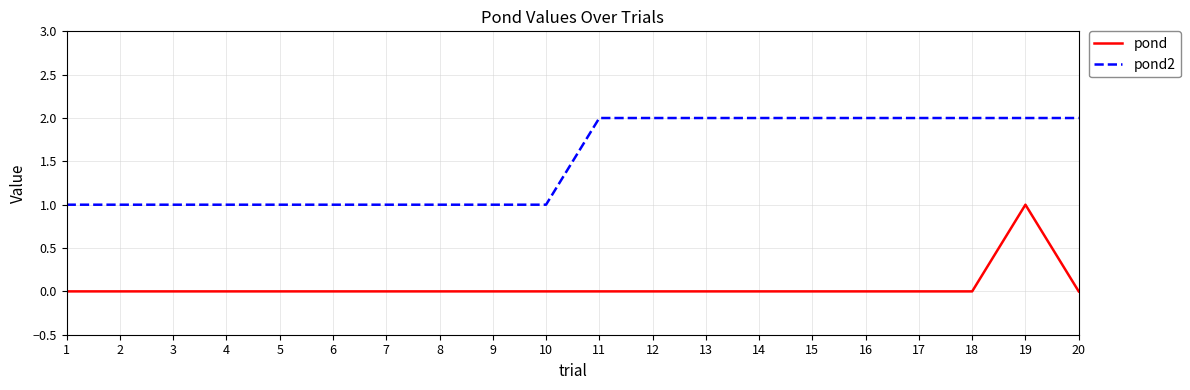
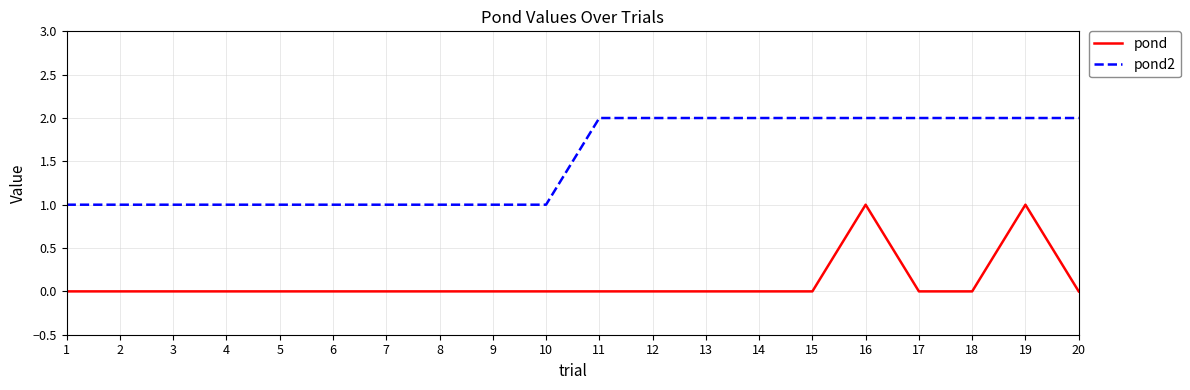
  {
    "pond": {
      "1": 0,
      "2": 0,
      "3": 0,
      "4": 0,
      "5": 0,
      "6": 0,
      "7": 0,
      "8": 0,
      "9": 0,
      "10": 0,
      "11": 0,
      "12": 0,
      "13": 0,
      "14": 0,
      "15": 0,
-     "16": 0,
+     "16": 1,
      "17": 0,
      "18": 0,
      "19": 1,
      "20": 0
    },
    "pond2": {
      "1": 1,
      "2": 1,
      "3": 1,
      "4": 1,
      "5": 1,
      "6": 1,
      "7": 1,
      "8": 1,
      "9": 1,
      "10": 1,
      "11": 2,
      "12": 2,
      "13": 2,
      "14": 2,
      "15": 2,
      "16": 2,
      "17": 2,
      "18": 2,
      "19": 2,
      "20": 2
    }
  }
